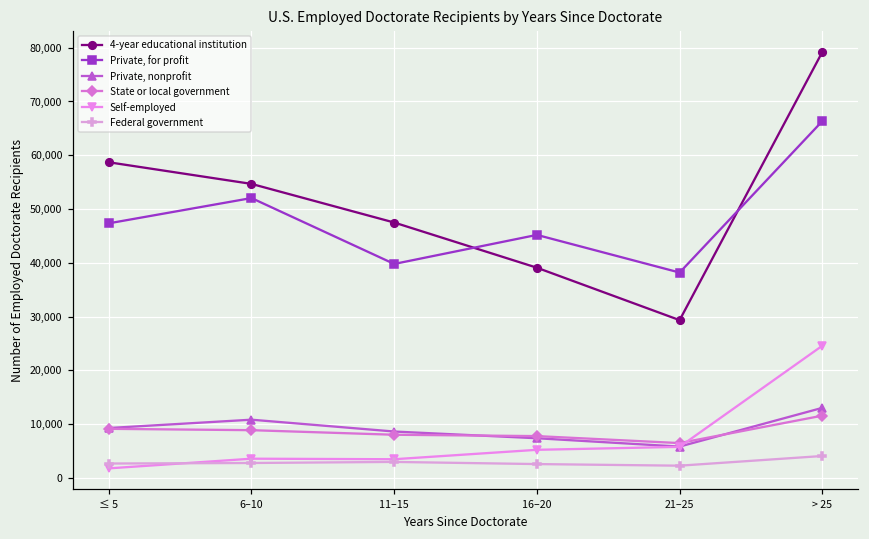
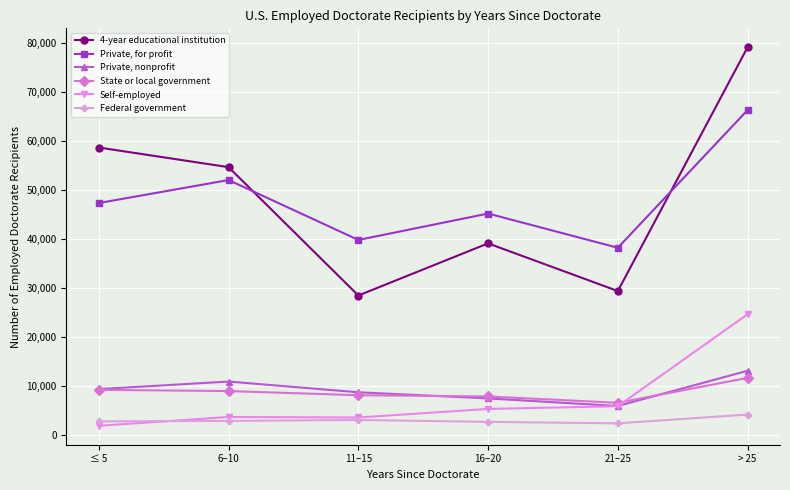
  {
    "4-year educational institution": {
      "≤ 5": "59,000",
      "6–10": "55,000",
-     "11–15": "48,000",
+     "11–15": "28,000",
      "16–20": "39,000",
      "21–25": "29,000",
      "> 25": "79,000"
    }
  }
